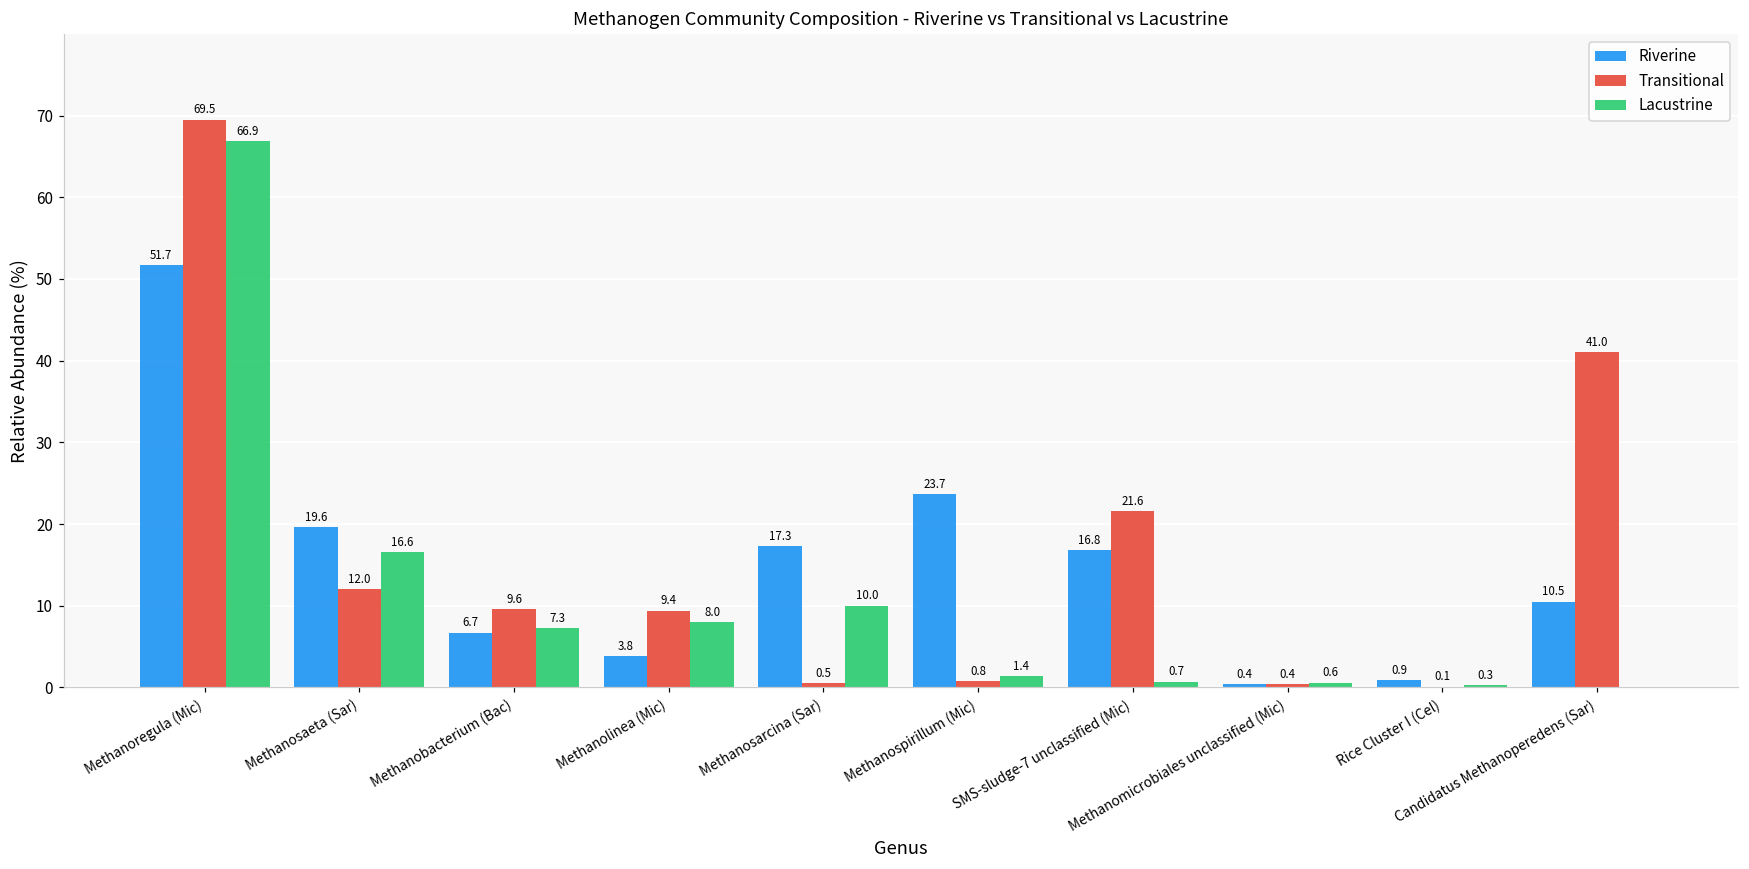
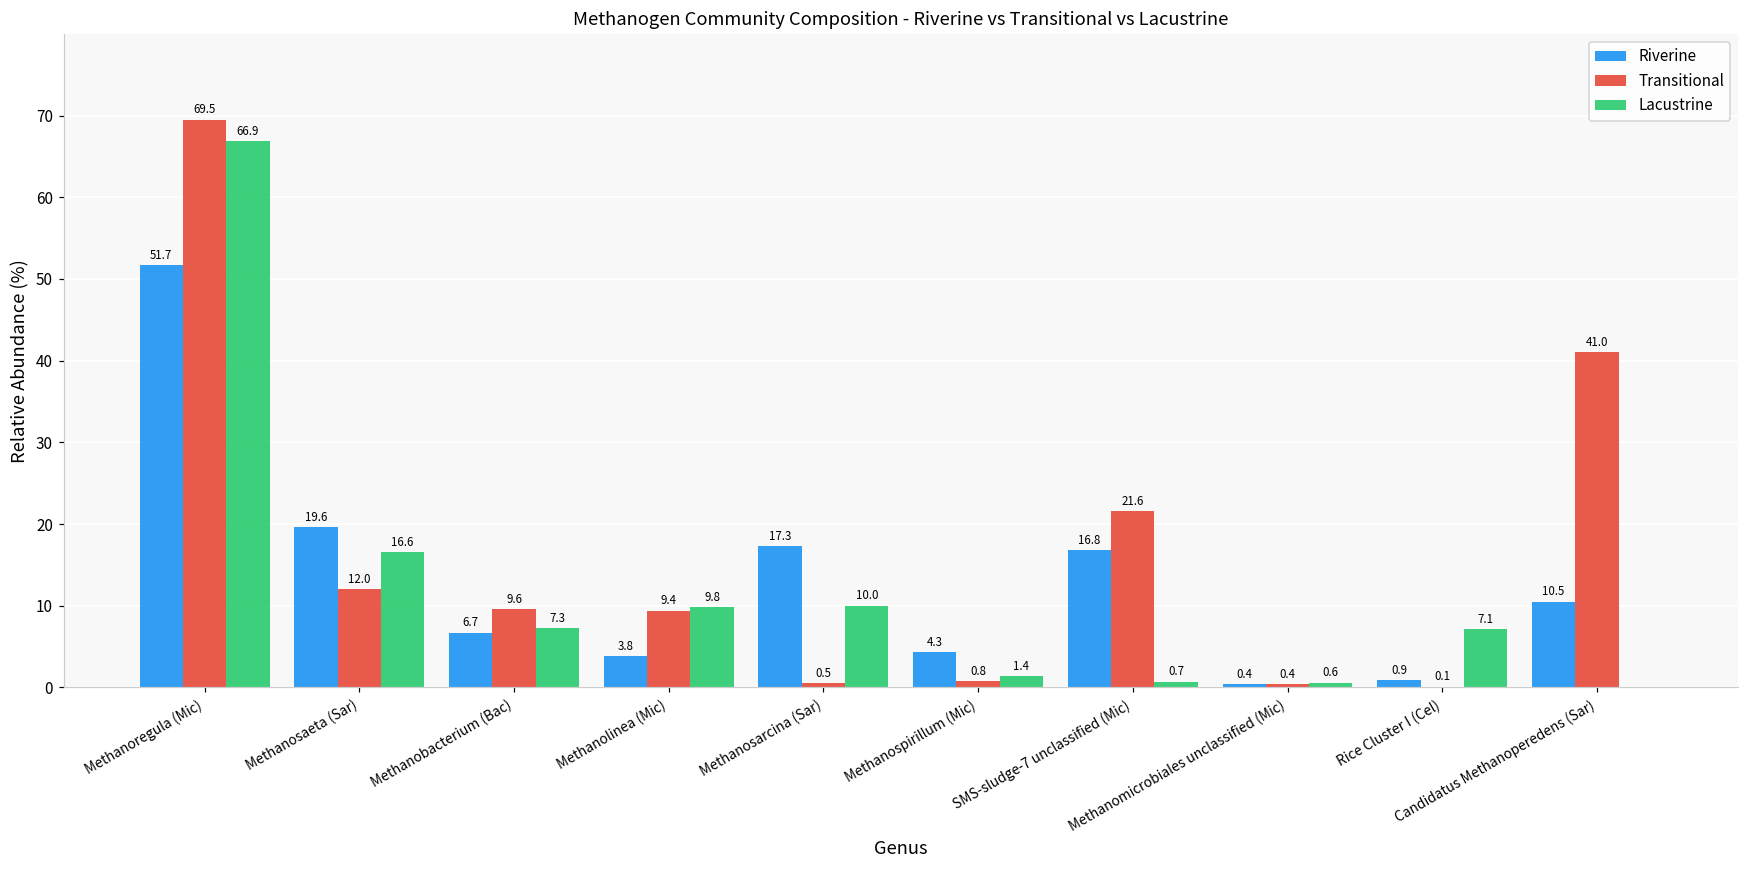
  {
    "Riverine": {
      "Methanoregula (Mic)": 51.7,
      "Methanosaeta (Sar)": 19.6,
      "Methanobacterium (Bac)": 6.7,
      "Methanolinea (Mic)": 3.8,
      "Methanosarcina (Sar)": 17.3,
-     "Methanospirillum (Mic)": 23.7,
+     "Methanospirillum (Mic)": 4.3,
      "SMS-sludge-7 unclassified (Mic)": 16.8,
      "Methanomicrobiales unclassified (Mic)": 0.4,
      "Rice Cluster I (Cel)": 0.9,
      "Candidatus Methanoperedens (Sar)": 10.5
    },
    "Transitional": {
      "Methanoregula (Mic)": 69.5,
      "Methanosaeta (Sar)": 12.0,
      "Methanobacterium (Bac)": 9.6,
      "Methanolinea (Mic)": 9.4,
      "Methanosarcina (Sar)": 0.5,
      "Methanospirillum (Mic)": 0.8,
      "SMS-sludge-7 unclassified (Mic)": 21.6,
      "Methanomicrobiales unclassified (Mic)": 0.4,
      "Rice Cluster I (Cel)": 0.1,
      "Candidatus Methanoperedens (Sar)": 41.0
    },
    "Lacustrine": {
      "Methanoregula (Mic)": 66.9,
      "Methanosaeta (Sar)": 16.6,
      "Methanobacterium (Bac)": 7.3,
-     "Methanolinea (Mic)": 8.0,
+     "Methanolinea (Mic)": 9.8,
      "Methanosarcina (Sar)": 10.0,
      "Methanospirillum (Mic)": 1.4,
      "SMS-sludge-7 unclassified (Mic)": 0.7,
      "Methanomicrobiales unclassified (Mic)": 0.6,
-     "Rice Cluster I (Cel)": 0.3
+     "Rice Cluster I (Cel)": 7.1
    }
  }
